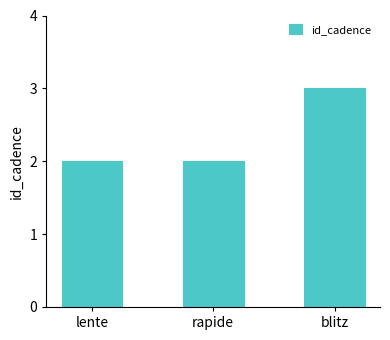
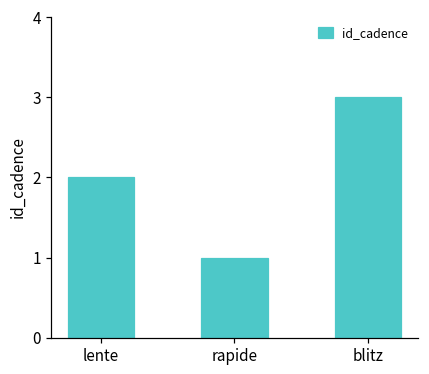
  {
    "lente": 2,
-   "rapide": 2,
+   "rapide": 1,
    "blitz": 3
  }
